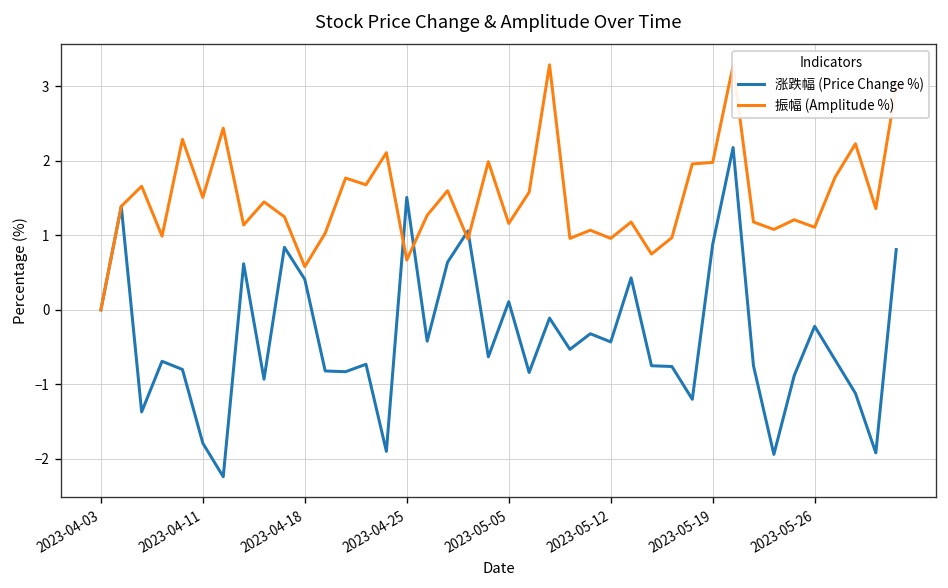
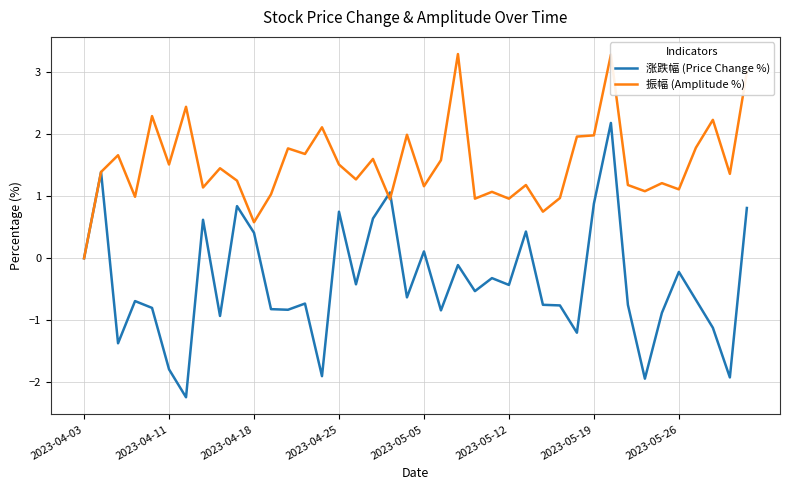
  {
    "涨跌幅 (Price Change %)": {
      "2023-04-11": -1.8,
      "2023-04-18": 0.4,
-     "2023-04-25": 1.5,
+     "2023-04-25": 0.8,
      "2023-05-05": 0.1,
      "2023-05-12": -0.4,
      "2023-05-19": 0.9,
      "2023-05-26": -0.2
    },
    "振幅 (Amplitude %)": {
      "2023-04-11": 1.5,
      "2023-04-18": 0.6,
-     "2023-04-25": 0.7,
+     "2023-04-25": 1.5,
      "2023-05-05": 1.2,
      "2023-05-12": 1.0,
      "2023-05-19": 2.0,
      "2023-05-26": 1.1
    }
  }
